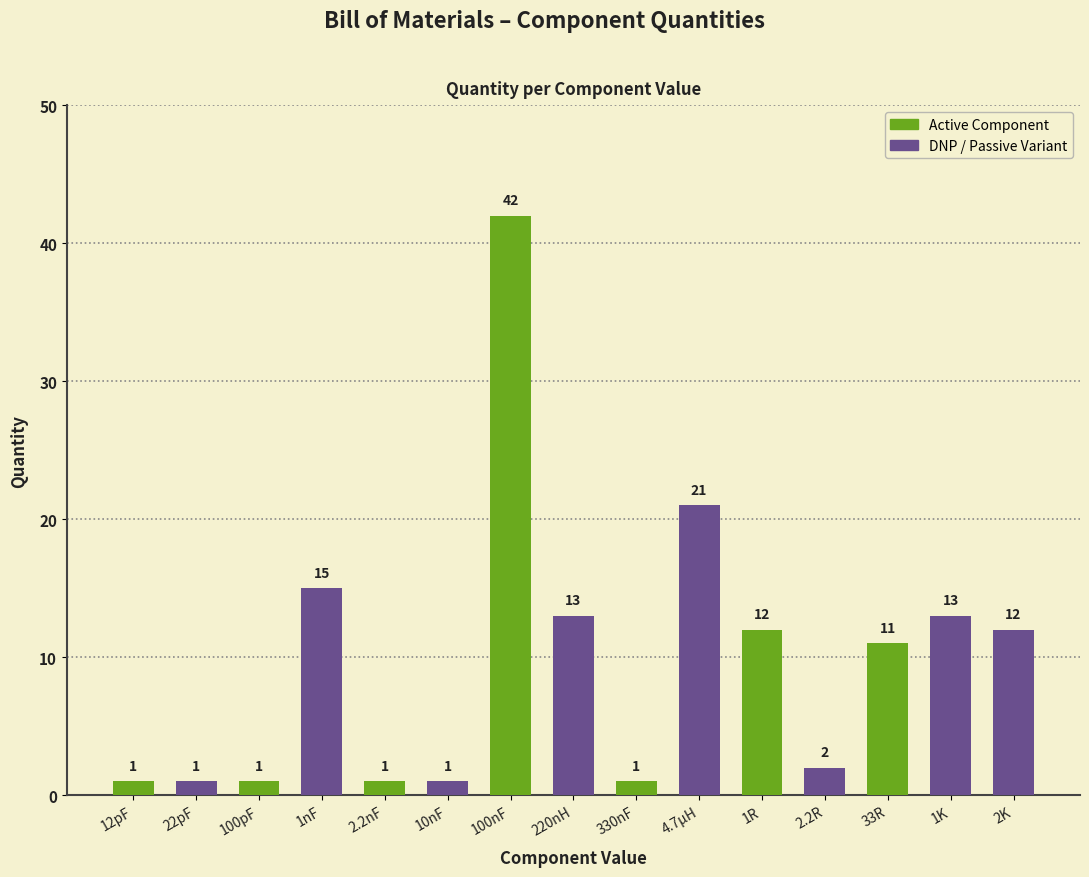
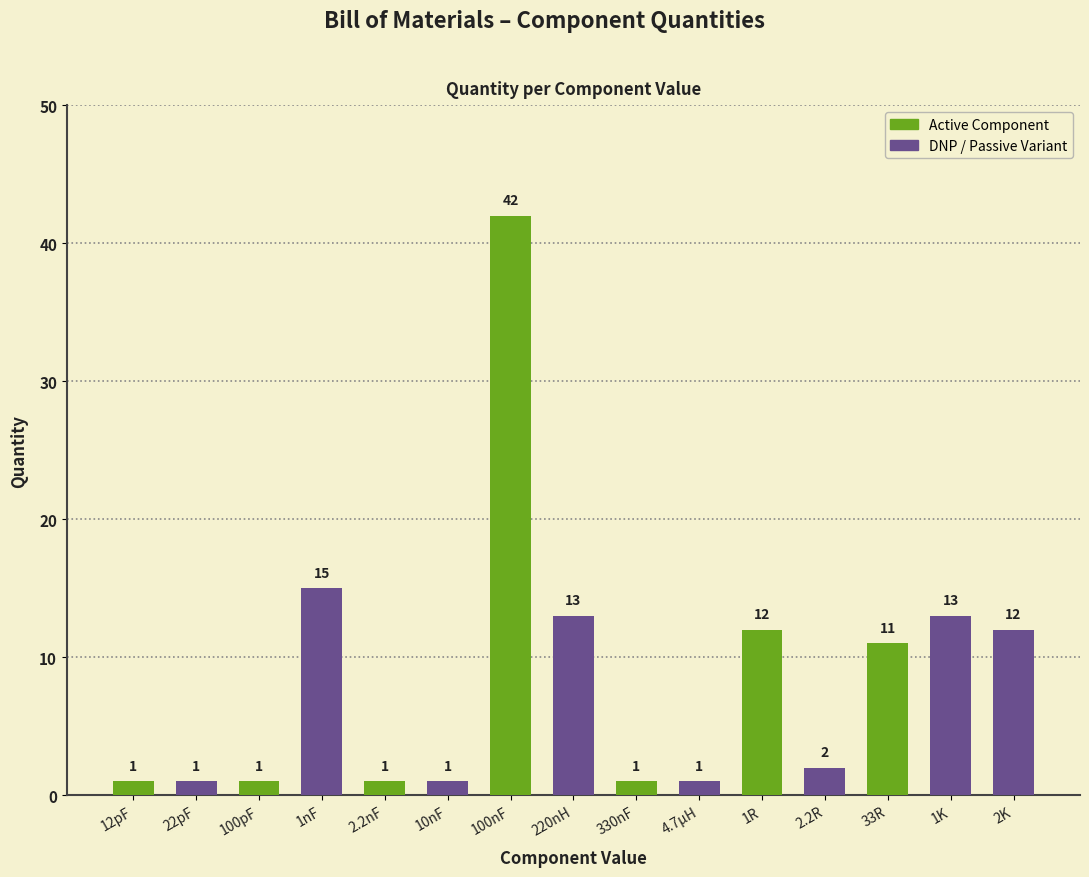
  {
    "12pF": 1,
    "22pF": 1,
    "100pF": 1,
    "1nF": 15,
    "2.2nF": 1,
    "10nF": 1,
    "100nF": 42,
    "220nH": 13,
    "330nF": 1,
-   "4.7µH": 21,
+   "4.7µH": 1,
    "1R": 12,
    "2.2R": 2,
    "33R": 11,
    "1K": 13,
    "2K": 12
  }
